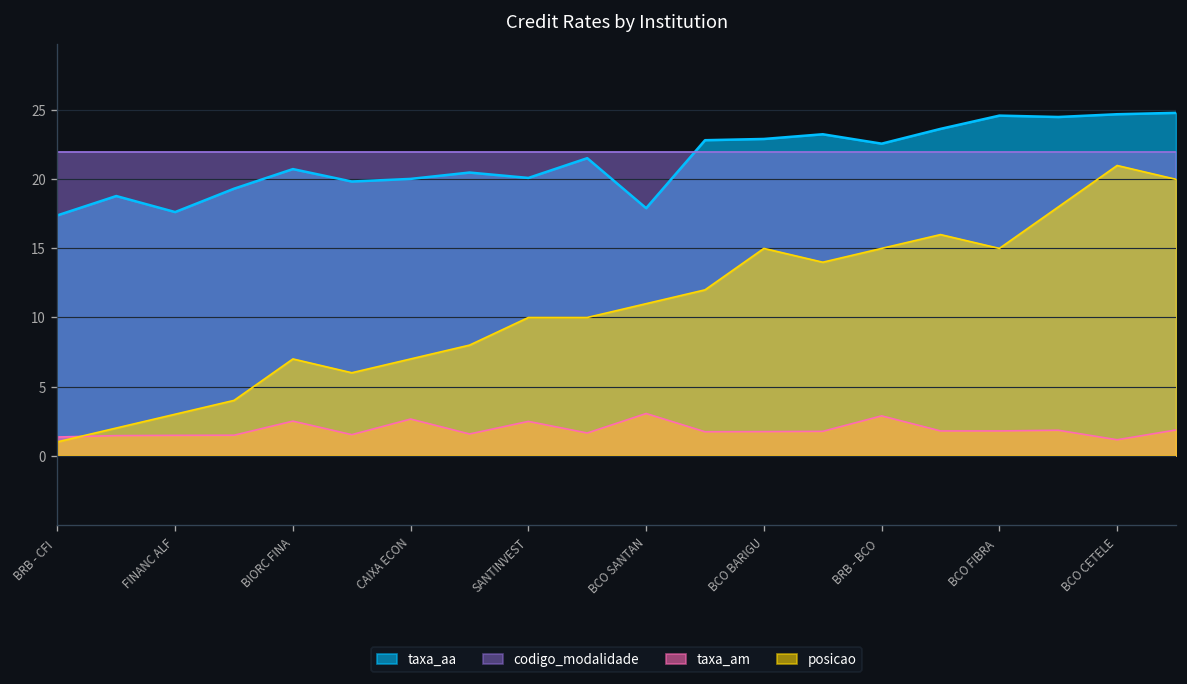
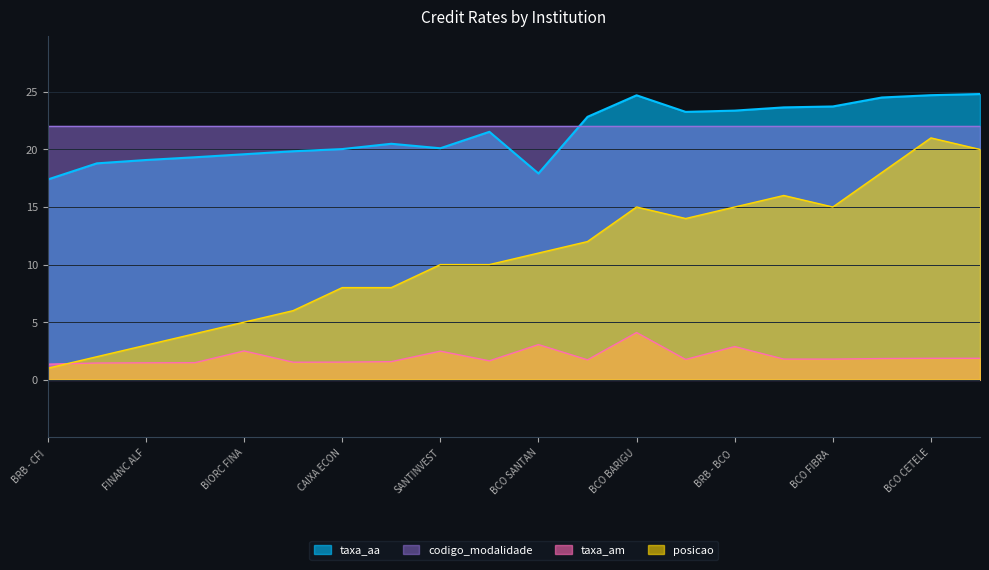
  {
    "taxa_aa": {
      "BRB - CFI": 17.4,
-     "FINANC ALF": 17.6,
-     "BIORC FINA": 20.7,
+     "FINANC ALF": 19.1,
+     "BIORC FINA": 19.6,
      "CAIXA ECON": 20.0,
      "SANTINVEST": 20.1,
      "BCO SANTAN": 17.9,
-     "BCO BARIGU": 22.9,
-     "BRB - BCO": 22.6,
-     "BCO FIBRA": 24.6,
+     "BCO BARIGU": 24.7,
+     "BRB - BCO": 23.4,
+     "BCO FIBRA": 23.7,
      "BCO CETELE": 24.7
    },
    "codigo_modalidade": {
      "BRB - CFI": 22.0,
      "FINANC ALF": 22.0,
      "BIORC FINA": 22.0,
      "CAIXA ECON": 22.0,
      "SANTINVEST": 22.0,
      "BCO SANTAN": 22.0,
      "BCO BARIGU": 22.0,
      "BRB - BCO": 22.0,
      "BCO FIBRA": 22.0,
      "BCO CETELE": 22.0
    },
    "taxa_am": {
      "BRB - CFI": 1.4,
      "FINANC ALF": 1.5,
      "BIORC FINA": 2.5,
-     "CAIXA ECON": 2.7,
+     "CAIXA ECON": 1.5,
      "SANTINVEST": 2.5,
      "BCO SANTAN": 3.1,
-     "BCO BARIGU": 1.7,
+     "BCO BARIGU": 4.1,
      "BRB - BCO": 2.9,
      "BCO FIBRA": 1.8,
-     "BCO CETELE": 1.2
+     "BCO CETELE": 1.9
    },
    "posicao": {
      "BRB - CFI": 1,
      "FINANC ALF": 3,
-     "BIORC FINA": 7,
-     "CAIXA ECON": 7,
+     "BIORC FINA": 5,
+     "CAIXA ECON": 8,
      "SANTINVEST": 10,
      "BCO SANTAN": 11,
      "BCO BARIGU": 15,
      "BRB - BCO": 15,
      "BCO FIBRA": 15,
      "BCO CETELE": 21
    }
  }
